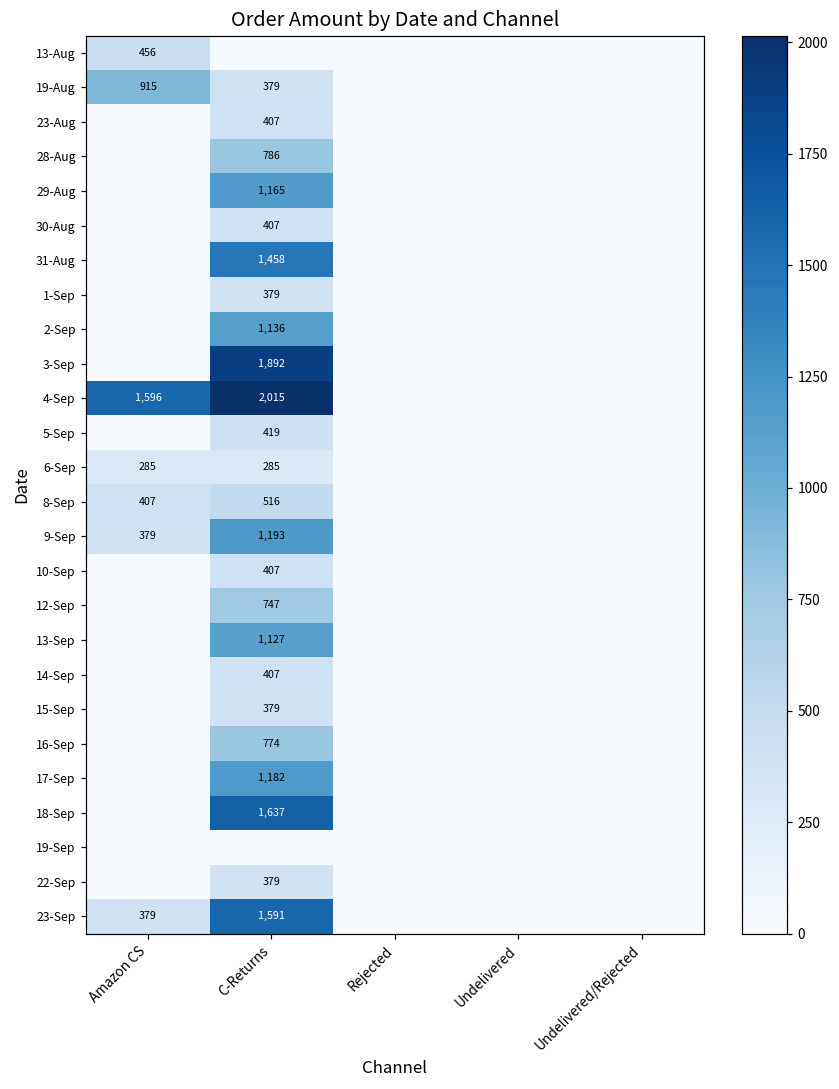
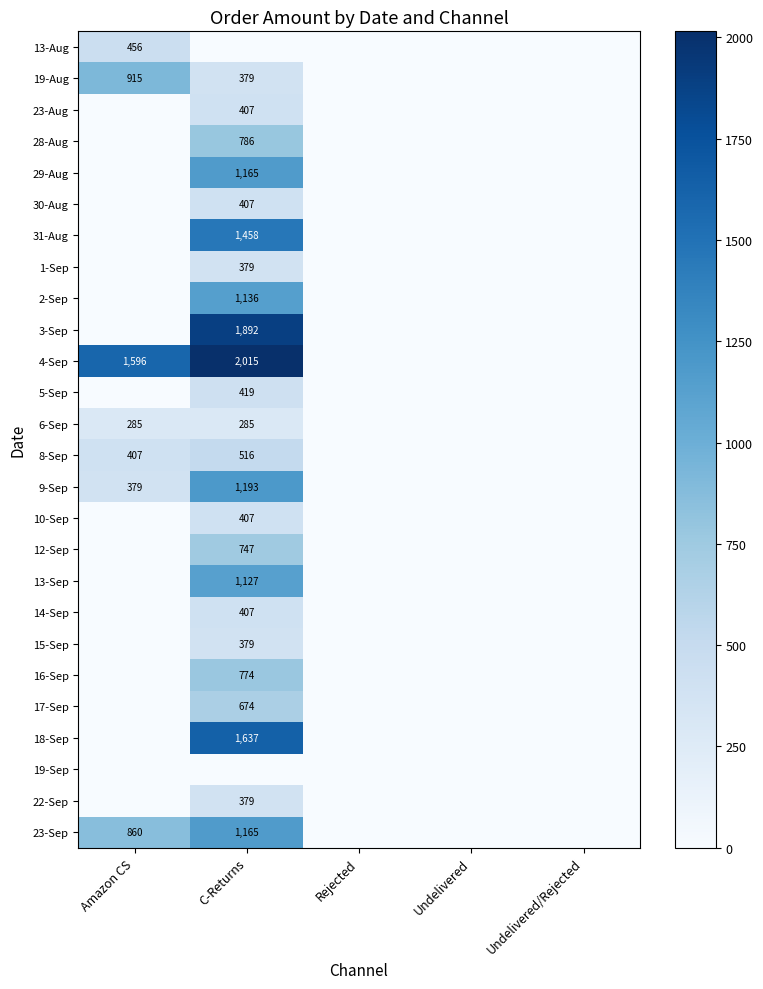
  {
    "13-Aug": {
      "Amazon CS": "456"
    },
    "19-Aug": {
      "Amazon CS": "915",
      "C-Returns": "379"
    },
    "23-Aug": {
      "C-Returns": "407"
    },
    "28-Aug": {
      "C-Returns": "786"
    },
    "29-Aug": {
      "C-Returns": "1,165"
    },
    "30-Aug": {
      "C-Returns": "407"
    },
    "31-Aug": {
      "C-Returns": "1,458"
    },
    "1-Sep": {
      "C-Returns": "379"
    },
    "2-Sep": {
      "C-Returns": "1,136"
    },
    "3-Sep": {
      "C-Returns": "1,892"
    },
    "4-Sep": {
      "Amazon CS": "1,596",
      "C-Returns": "2,015"
    },
    "5-Sep": {
      "C-Returns": "419"
    },
    "6-Sep": {
      "Amazon CS": "285",
      "C-Returns": "285"
    },
    "8-Sep": {
      "Amazon CS": "407",
      "C-Returns": "516"
    },
    "9-Sep": {
      "Amazon CS": "379",
      "C-Returns": "1,193"
    },
    "10-Sep": {
      "C-Returns": "407"
    },
    "12-Sep": {
      "C-Returns": "747"
    },
    "13-Sep": {
      "C-Returns": "1,127"
    },
    "14-Sep": {
      "C-Returns": "407"
    },
    "15-Sep": {
      "C-Returns": "379"
    },
    "16-Sep": {
      "C-Returns": "774"
    },
    "17-Sep": {
-     "C-Returns": "1,182"
+     "C-Returns": "674"
    },
    "18-Sep": {
      "C-Returns": "1,637"
    },
    "22-Sep": {
      "C-Returns": "379"
    },
    "23-Sep": {
-     "Amazon CS": "379",
-     "C-Returns": "1,591"
+     "Amazon CS": "860",
+     "C-Returns": "1,165"
    }
  }
